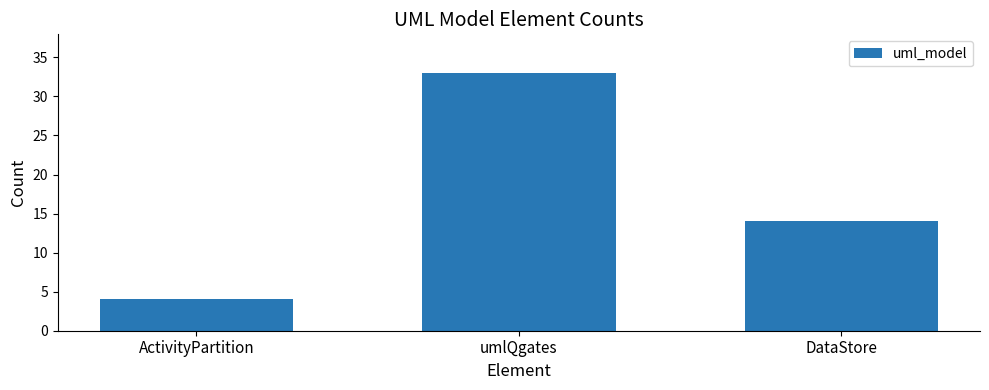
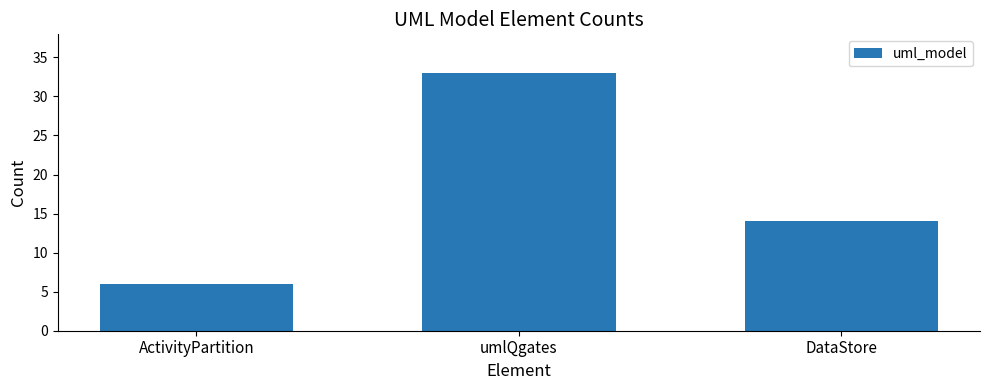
  {
-   "ActivityPartition": 4,
+   "ActivityPartition": 6,
    "umlQgates": 33,
    "DataStore": 14
  }
